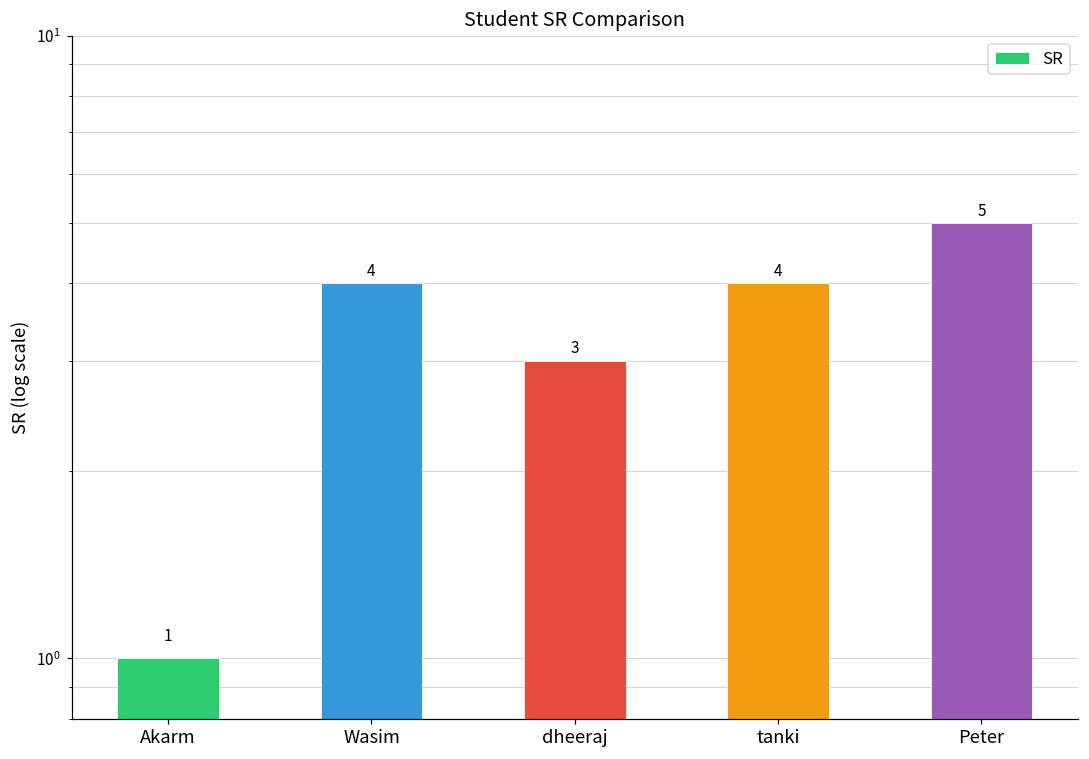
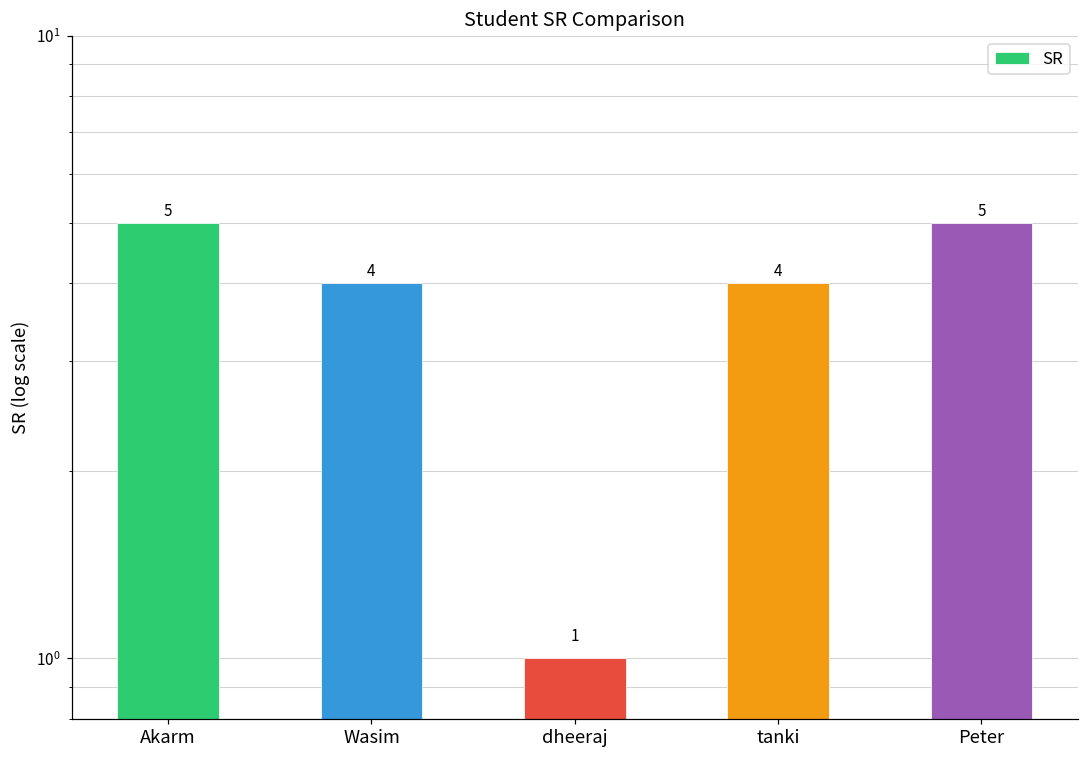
  {
-   "Akarm": 1,
+   "Akarm": 5,
    "Wasim": 4,
-   "dheeraj": 3,
+   "dheeraj": 1,
    "tanki": 4,
    "Peter": 5
  }
